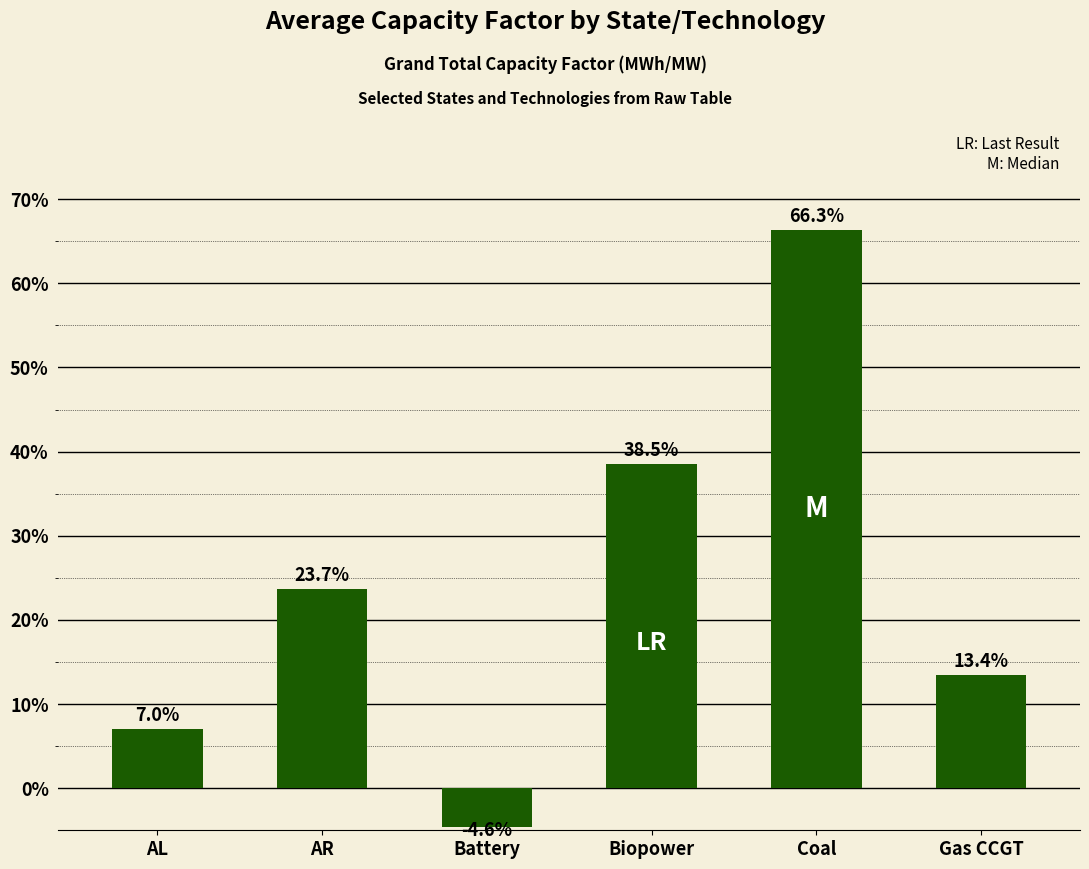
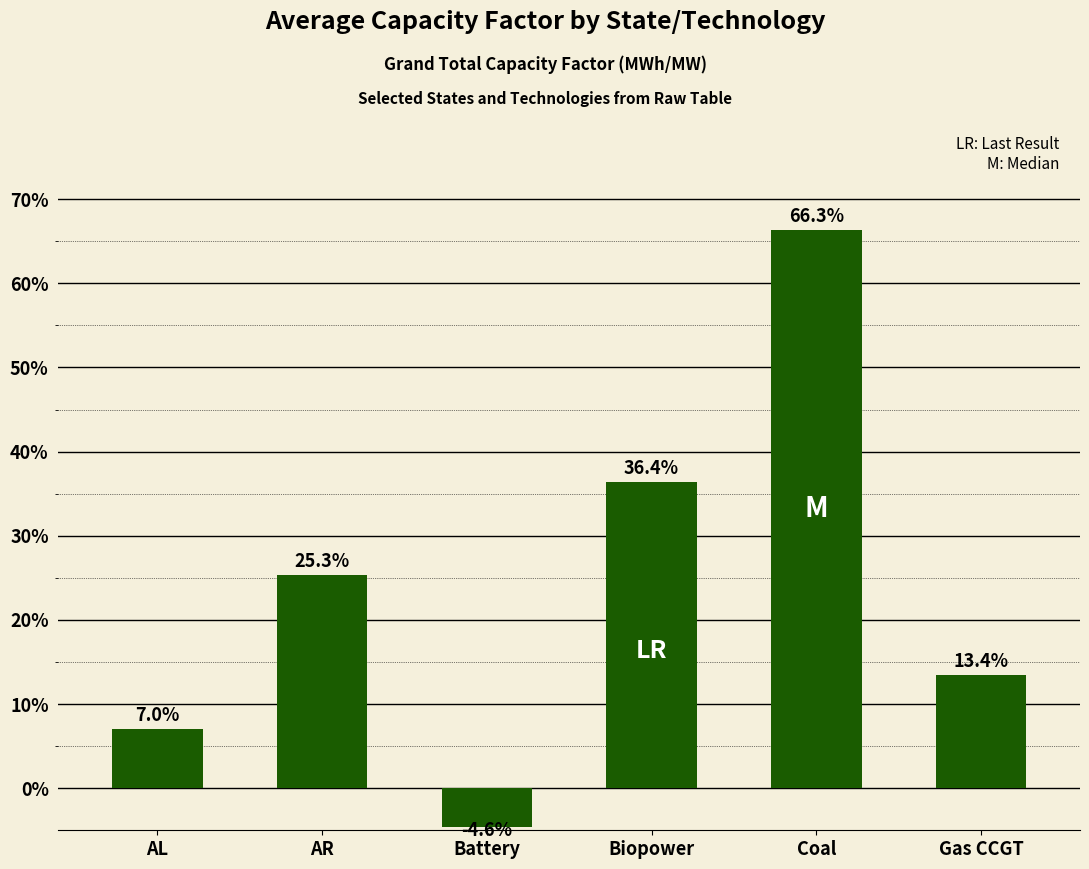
  {
    "AL": "7.0%",
-   "AR": "23.7%",
+   "AR": "25.3%",
    "Battery": "-4.6%",
-   "Biopower": "38.5%",
+   "Biopower": "36.4%",
    "Coal": "66.3%",
    "Gas CCGT": "13.4%"
  }
